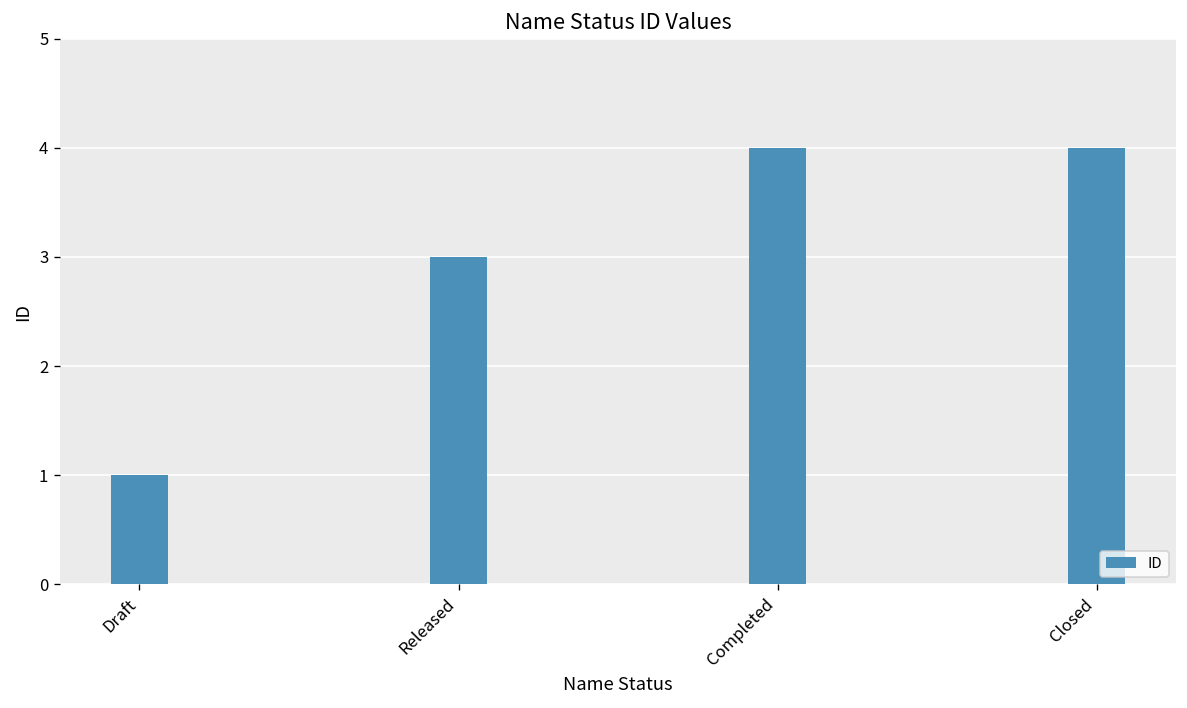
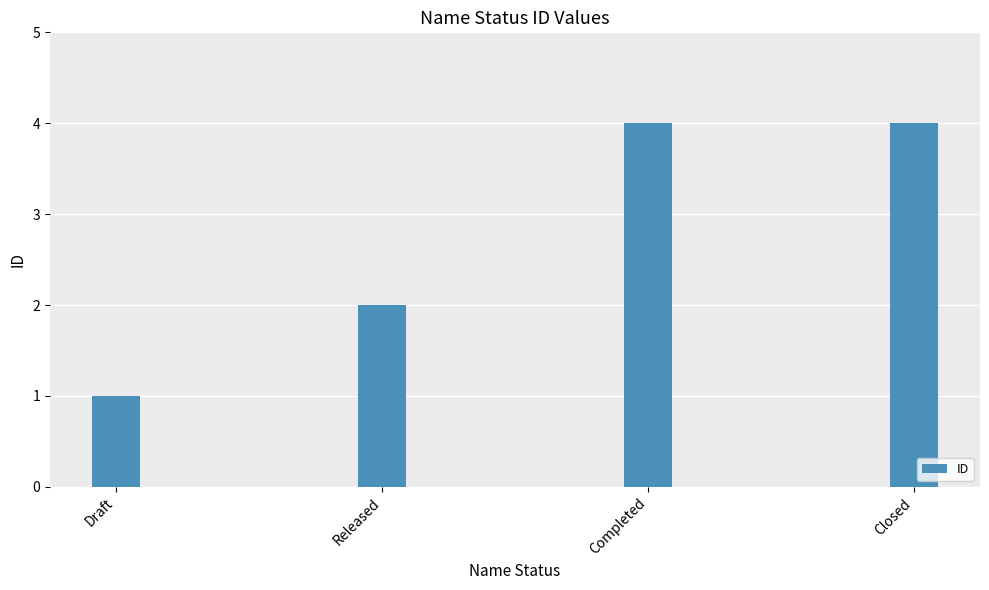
  {
    "Draft": 1,
-   "Released": 3,
+   "Released": 2,
    "Completed": 4,
    "Closed": 4
  }
